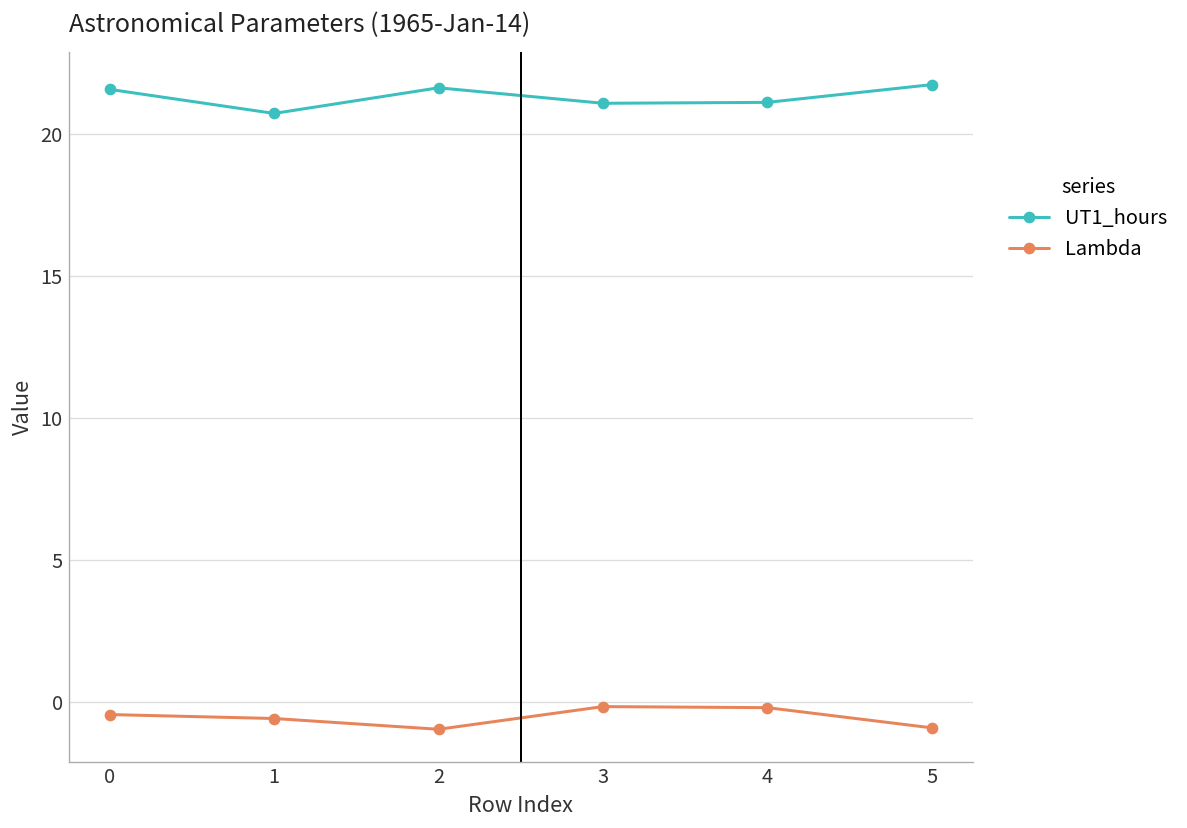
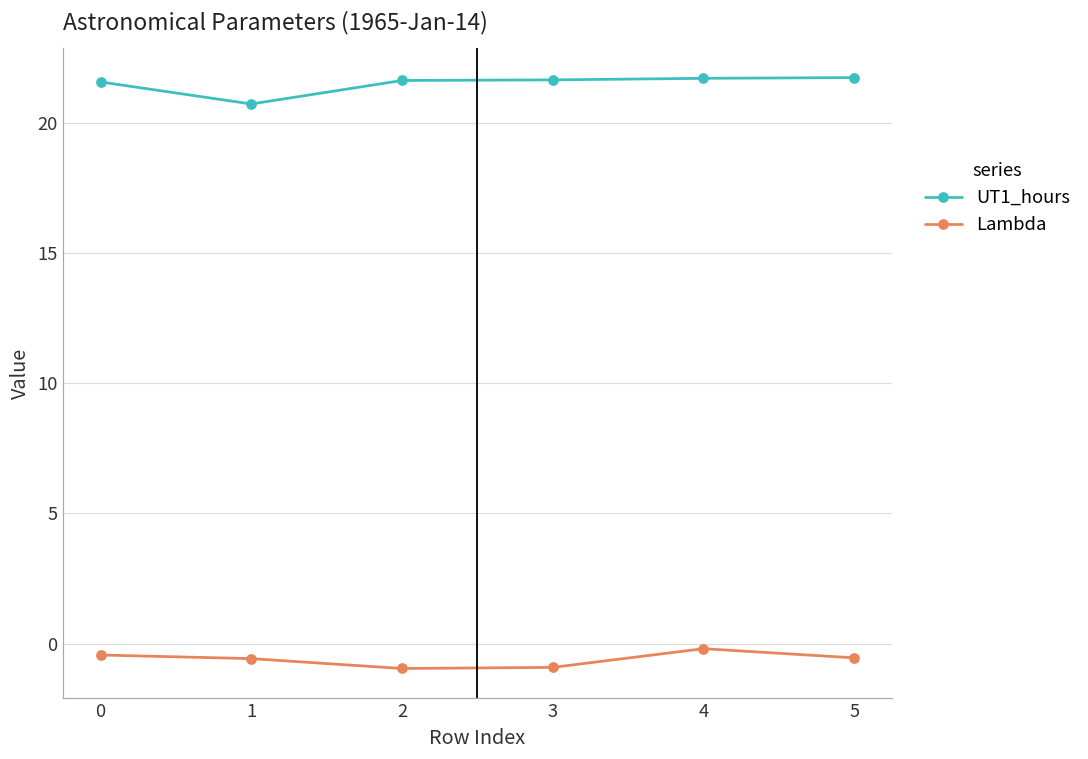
  {
    "UT1_hours": {
      "0": 21.6,
      "1": 20.7,
      "2": 21.6,
-     "3": 21.1,
-     "4": 21.1,
+     "3": 21.7,
+     "4": 21.7,
      "5": 21.7
    },
    "Lambda": {
      "0": -0.4,
      "1": -0.6,
      "2": -1.0,
-     "3": -0.2,
+     "3": -0.9,
      "4": -0.2,
-     "5": -0.9
+     "5": -0.5
    }
  }
